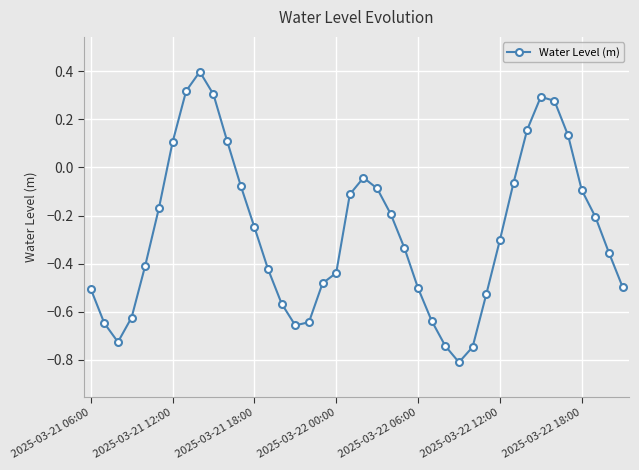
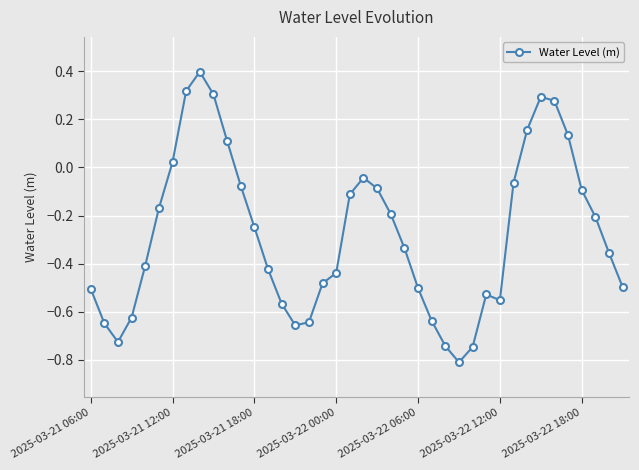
  {
    "2025-03-21 06:00": -0.50,
-   "2025-03-21 12:00": 0.10,
+   "2025-03-21 12:00": 0.02,
    "2025-03-21 18:00": -0.25,
    "2025-03-22 00:00": -0.44,
    "2025-03-22 06:00": -0.50,
-   "2025-03-22 12:00": -0.30,
+   "2025-03-22 12:00": -0.55,
    "2025-03-22 18:00": -0.09
  }
